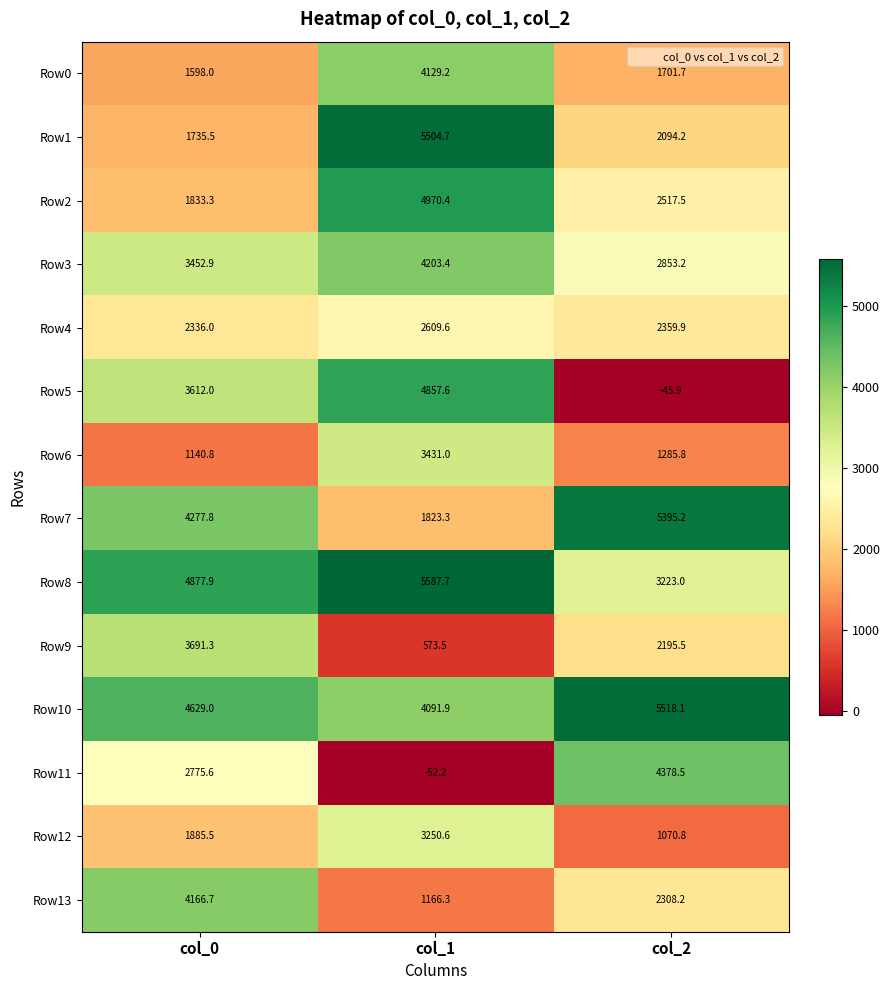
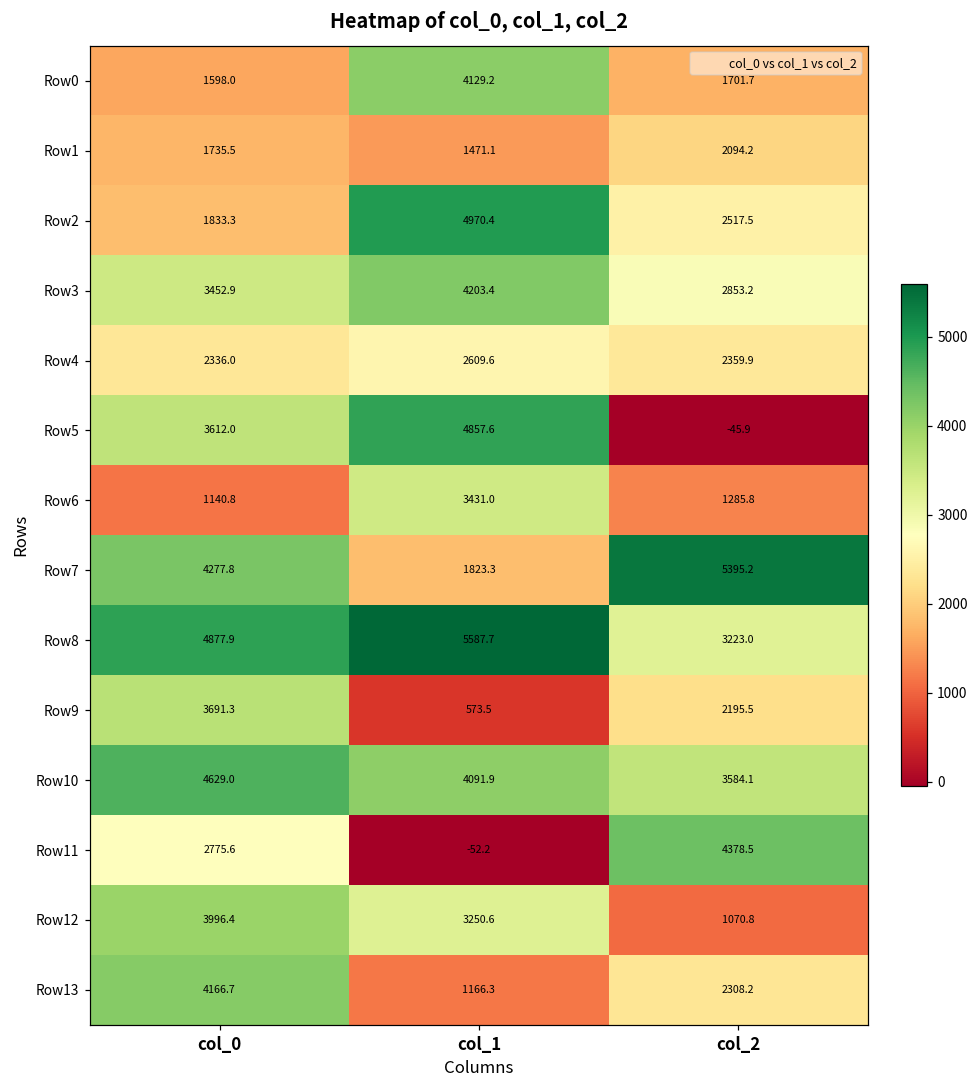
  {
    "Row0": {
      "col_0": 1598.0,
      "col_1": 4129.2,
      "col_2": 1701.7
    },
    "Row1": {
      "col_0": 1735.5,
-     "col_1": 5504.7,
+     "col_1": 1471.1,
      "col_2": 2094.2
    },
    "Row2": {
      "col_0": 1833.3,
      "col_1": 4970.4,
      "col_2": 2517.5
    },
    "Row3": {
      "col_0": 3452.9,
      "col_1": 4203.4,
      "col_2": 2853.2
    },
    "Row4": {
      "col_0": 2336.0,
      "col_1": 2609.6,
      "col_2": 2359.9
    },
    "Row5": {
      "col_0": 3612.0,
      "col_1": 4857.6,
      "col_2": -45.9
    },
    "Row6": {
      "col_0": 1140.8,
      "col_1": 3431.0,
      "col_2": 1285.8
    },
    "Row7": {
      "col_0": 4277.8,
      "col_1": 1823.3,
      "col_2": 5395.2
    },
    "Row8": {
      "col_0": 4877.9,
      "col_1": 5587.7,
      "col_2": 3223.0
    },
    "Row9": {
      "col_0": 3691.3,
      "col_1": 573.5,
      "col_2": 2195.5
    },
    "Row10": {
      "col_0": 4629.0,
      "col_1": 4091.9,
-     "col_2": 5518.1
+     "col_2": 3584.1
    },
    "Row11": {
      "col_0": 2775.6,
      "col_1": -52.2,
      "col_2": 4378.5
    },
    "Row12": {
-     "col_0": 1885.5,
+     "col_0": 3996.4,
      "col_1": 3250.6,
      "col_2": 1070.8
    },
    "Row13": {
      "col_0": 4166.7,
      "col_1": 1166.3,
      "col_2": 2308.2
    }
  }
